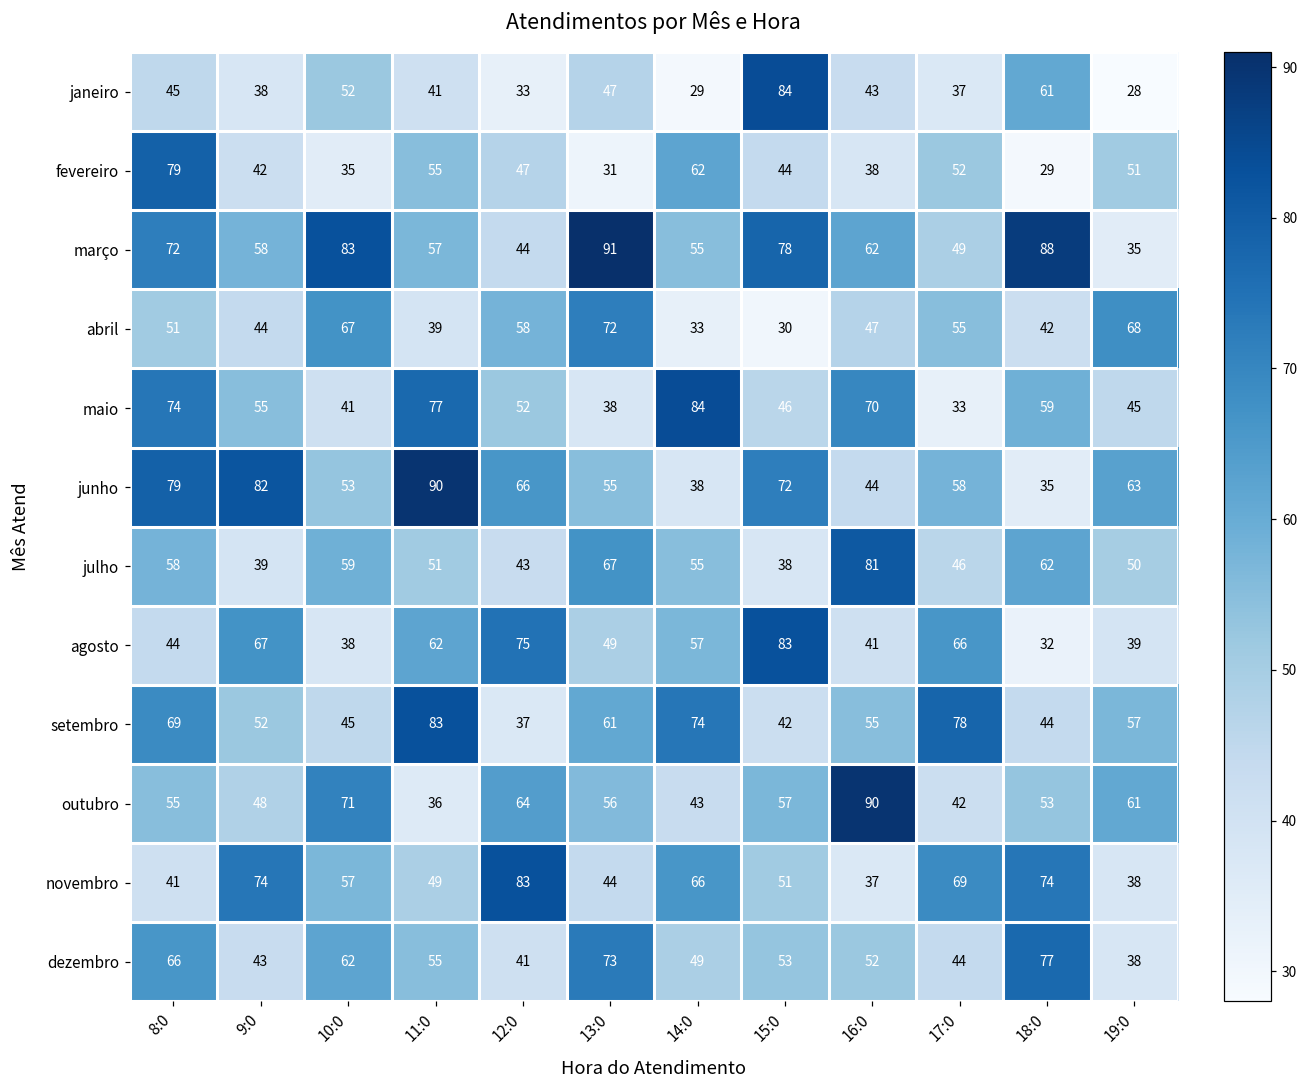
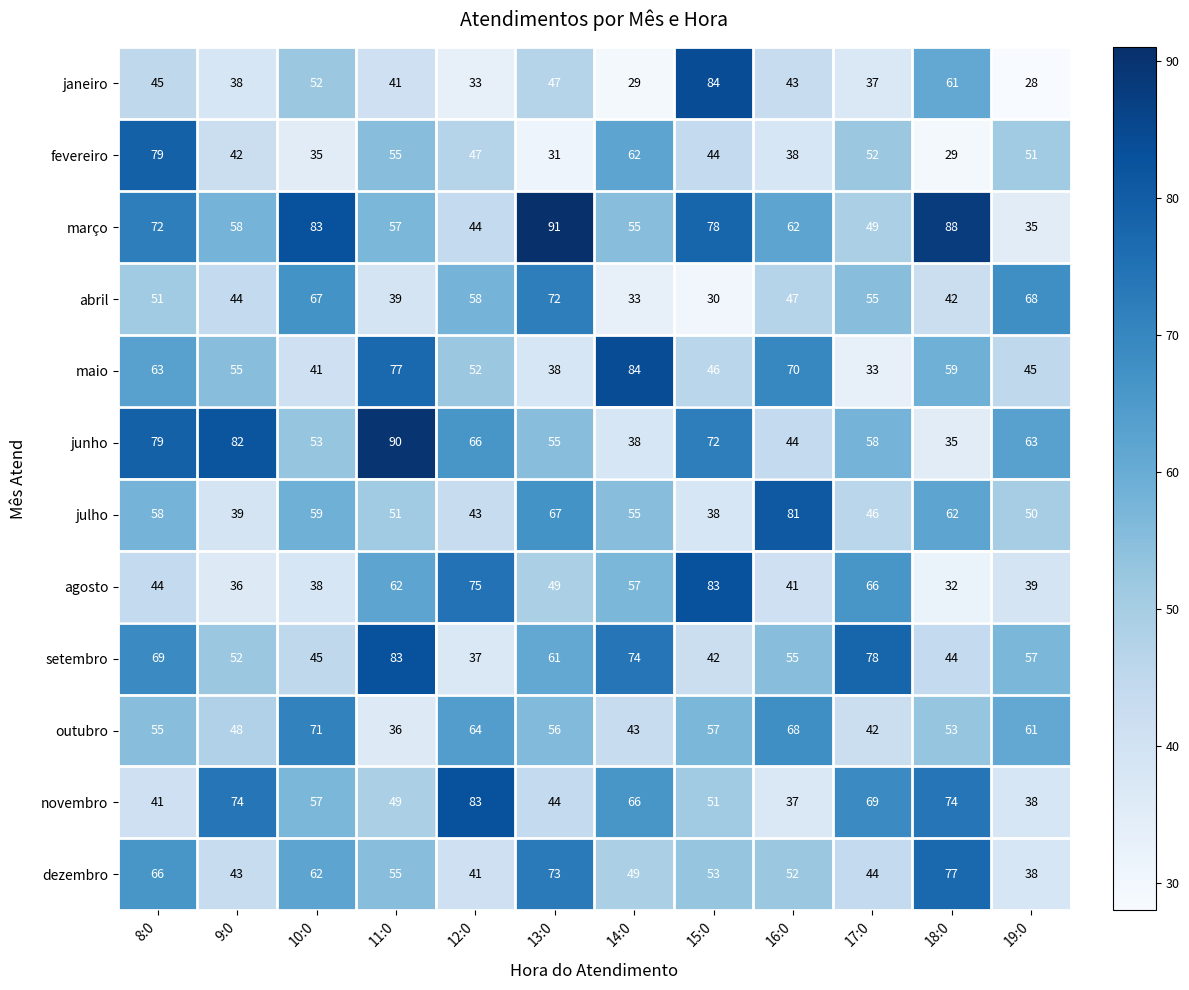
  {
    "janeiro": {
      "8:0": 45,
      "9:0": 38,
      "10:0": 52,
      "11:0": 41,
      "12:0": 33,
      "13:0": 47,
      "14:0": 29,
      "15:0": 84,
      "16:0": 43,
      "17:0": 37,
      "18:0": 61,
      "19:0": 28
    },
    "fevereiro": {
      "8:0": 79,
      "9:0": 42,
      "10:0": 35,
      "11:0": 55,
      "12:0": 47,
      "13:0": 31,
      "14:0": 62,
      "15:0": 44,
      "16:0": 38,
      "17:0": 52,
      "18:0": 29,
      "19:0": 51
    },
    "março": {
      "8:0": 72,
      "9:0": 58,
      "10:0": 83,
      "11:0": 57,
      "12:0": 44,
      "13:0": 91,
      "14:0": 55,
      "15:0": 78,
      "16:0": 62,
      "17:0": 49,
      "18:0": 88,
      "19:0": 35
    },
    "abril": {
      "8:0": 51,
      "9:0": 44,
      "10:0": 67,
      "11:0": 39,
      "12:0": 58,
      "13:0": 72,
      "14:0": 33,
      "15:0": 30,
      "16:0": 47,
      "17:0": 55,
      "18:0": 42,
      "19:0": 68
    },
    "maio": {
-     "8:0": 74,
+     "8:0": 63,
      "9:0": 55,
      "10:0": 41,
      "11:0": 77,
      "12:0": 52,
      "13:0": 38,
      "14:0": 84,
      "15:0": 46,
      "16:0": 70,
      "17:0": 33,
      "18:0": 59,
      "19:0": 45
    },
    "junho": {
      "8:0": 79,
      "9:0": 82,
      "10:0": 53,
      "11:0": 90,
      "12:0": 66,
      "13:0": 55,
      "14:0": 38,
      "15:0": 72,
      "16:0": 44,
      "17:0": 58,
      "18:0": 35,
      "19:0": 63
    },
    "julho": {
      "8:0": 58,
      "9:0": 39,
      "10:0": 59,
      "11:0": 51,
      "12:0": 43,
      "13:0": 67,
      "14:0": 55,
      "15:0": 38,
      "16:0": 81,
      "17:0": 46,
      "18:0": 62,
      "19:0": 50
    },
    "agosto": {
      "8:0": 44,
-     "9:0": 67,
+     "9:0": 36,
      "10:0": 38,
      "11:0": 62,
      "12:0": 75,
      "13:0": 49,
      "14:0": 57,
      "15:0": 83,
      "16:0": 41,
      "17:0": 66,
      "18:0": 32,
      "19:0": 39
    },
    "setembro": {
      "8:0": 69,
      "9:0": 52,
      "10:0": 45,
      "11:0": 83,
      "12:0": 37,
      "13:0": 61,
      "14:0": 74,
      "15:0": 42,
      "16:0": 55,
      "17:0": 78,
      "18:0": 44,
      "19:0": 57
    },
    "outubro": {
      "8:0": 55,
      "9:0": 48,
      "10:0": 71,
      "11:0": 36,
      "12:0": 64,
      "13:0": 56,
      "14:0": 43,
      "15:0": 57,
-     "16:0": 90,
+     "16:0": 68,
      "17:0": 42,
      "18:0": 53,
      "19:0": 61
    },
    "novembro": {
      "8:0": 41,
      "9:0": 74,
      "10:0": 57,
      "11:0": 49,
      "12:0": 83,
      "13:0": 44,
      "14:0": 66,
      "15:0": 51,
      "16:0": 37,
      "17:0": 69,
      "18:0": 74,
      "19:0": 38
    },
    "dezembro": {
      "8:0": 66,
      "9:0": 43,
      "10:0": 62,
      "11:0": 55,
      "12:0": 41,
      "13:0": 73,
      "14:0": 49,
      "15:0": 53,
      "16:0": 52,
      "17:0": 44,
      "18:0": 77,
      "19:0": 38
    }
  }
